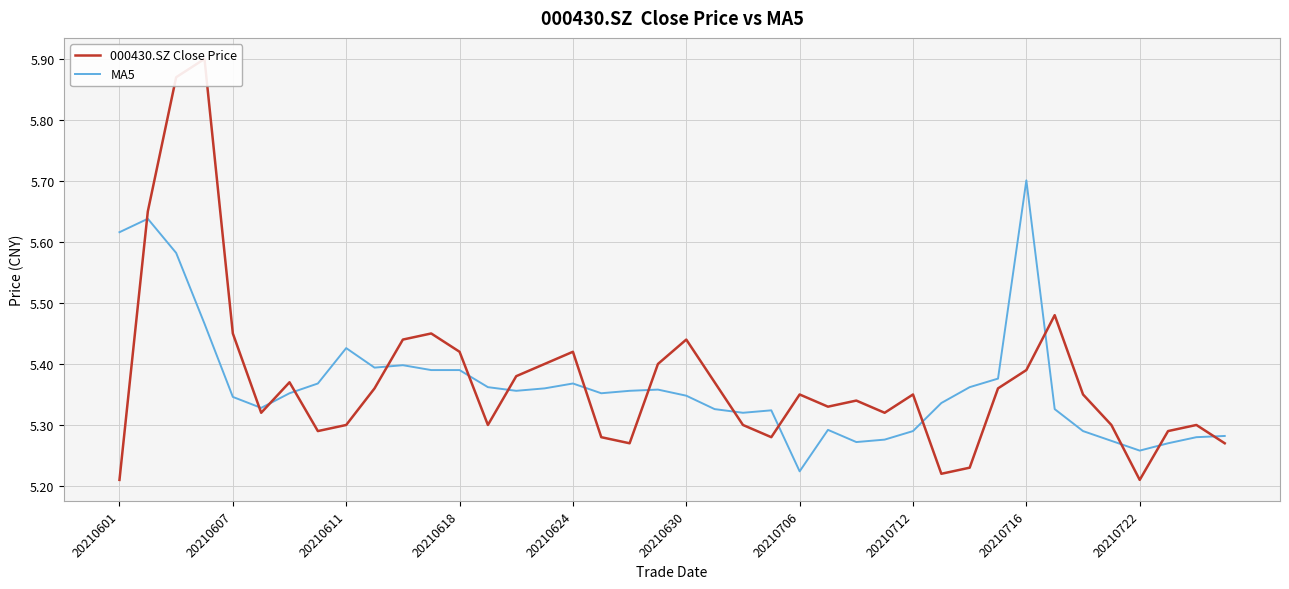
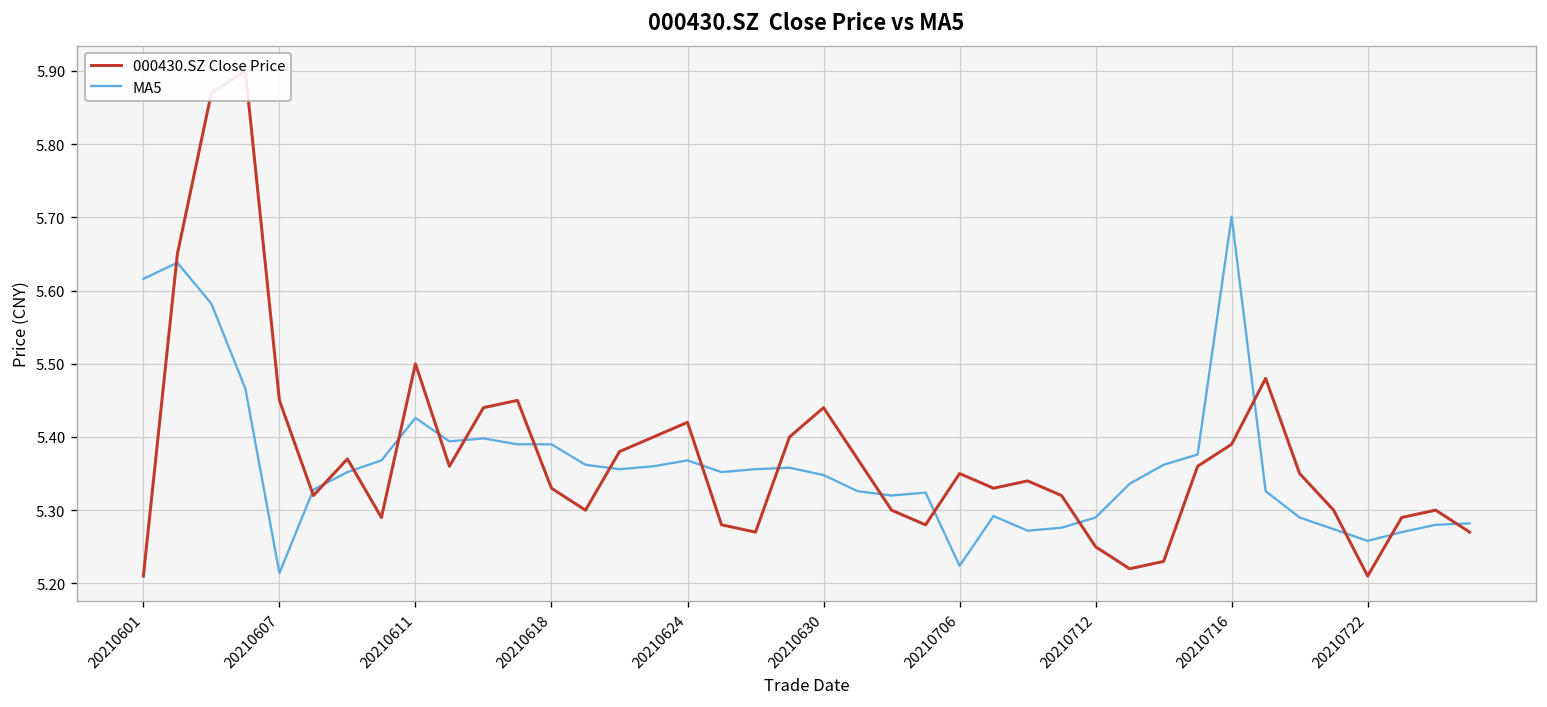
  {
    "000430.SZ Close Price": {
      "20210601": 5.21,
      "20210607": 5.45,
-     "20210611": 5.3,
-     "20210618": 5.42,
+     "20210611": 5.5,
+     "20210618": 5.33,
      "20210624": 5.42,
      "20210630": 5.44,
      "20210706": 5.35,
-     "20210712": 5.35,
+     "20210712": 5.25,
      "20210716": 5.39,
      "20210722": 5.21
    },
    "MA5": {
      "20210601": 5.62,
-     "20210607": 5.35,
+     "20210607": 5.21,
      "20210611": 5.43,
      "20210618": 5.39,
      "20210624": 5.37,
      "20210630": 5.35,
      "20210706": 5.22,
      "20210712": 5.29,
      "20210716": 5.70,
      "20210722": 5.26
    }
  }
